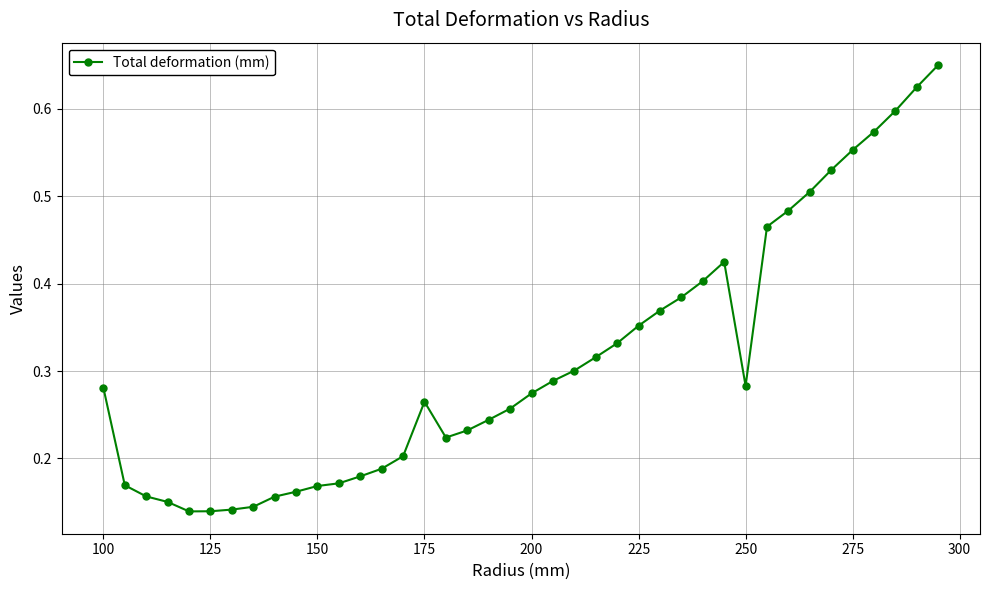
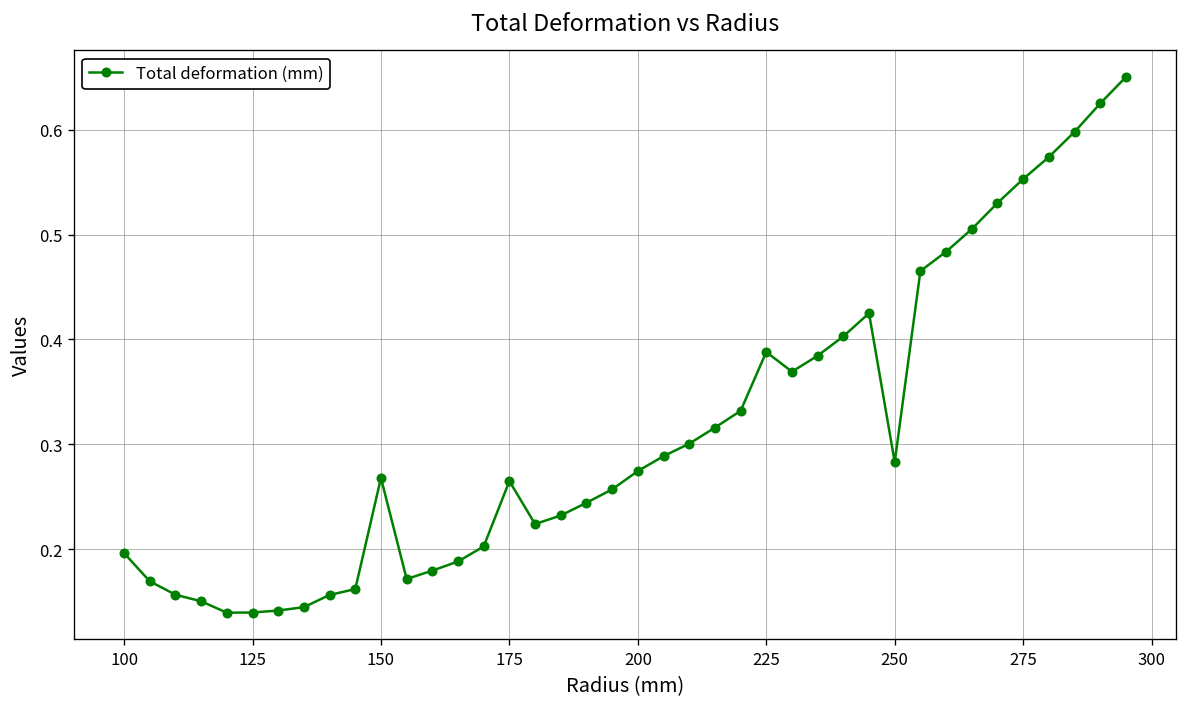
  {
-   "100": 0.28,
+   "100": 0.20,
    "125": 0.14,
-   "150": 0.17,
+   "150": 0.27,
    "175": 0.26,
    "200": 0.27,
-   "225": 0.35,
+   "225": 0.39,
    "250": 0.28,
    "275": 0.55
  }
